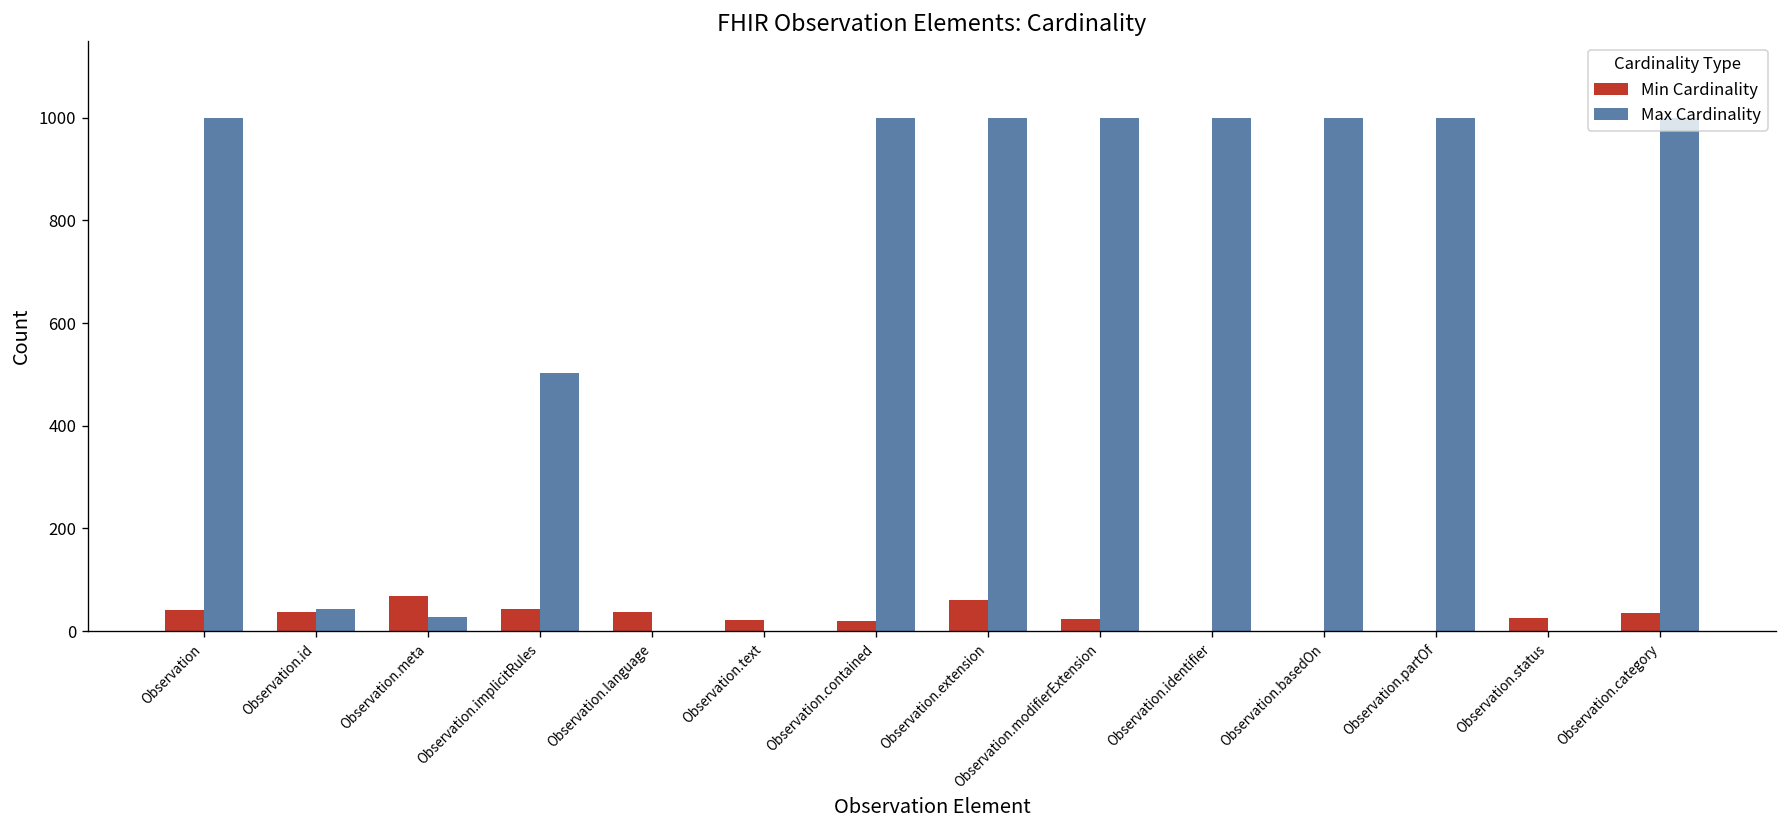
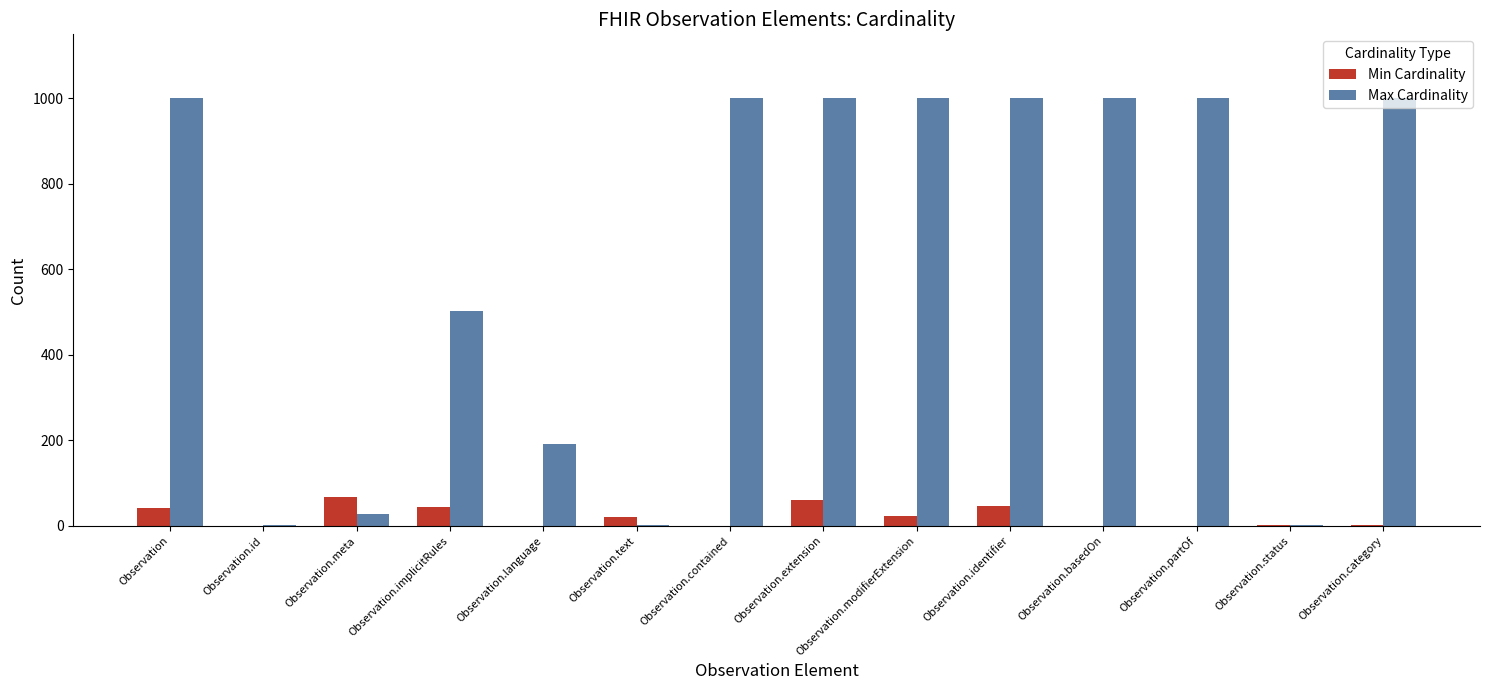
  {
    "Min Cardinality": {
      "Observation": 40,
-     "Observation.id": 40,
+     "Observation.id": 0,
      "Observation.meta": 70,
      "Observation.implicitRules": 40,
-     "Observation.language": 40,
+     "Observation.language": 0,
      "Observation.text": 20,
-     "Observation.contained": 20,
+     "Observation.contained": 0,
      "Observation.extension": 60,
      "Observation.modifierExtension": 20,
-     "Observation.identifier": 0,
+     "Observation.identifier": 50,
      "Observation.basedOn": 0,
      "Observation.partOf": 0,
-     "Observation.status": 30,
-     "Observation.category": 40
+     "Observation.status": 0,
+     "Observation.category": 0
    },
    "Max Cardinality": {
      "Observation": 1000,
-     "Observation.id": 40,
+     "Observation.id": 0,
      "Observation.meta": 30,
      "Observation.implicitRules": 500,
-     "Observation.language": 0,
+     "Observation.language": 190,
      "Observation.contained": 1000,
      "Observation.extension": 1000,
      "Observation.modifierExtension": 1000,
      "Observation.identifier": 1000,
      "Observation.basedOn": 1000,
      "Observation.partOf": 1000
    }
  }
